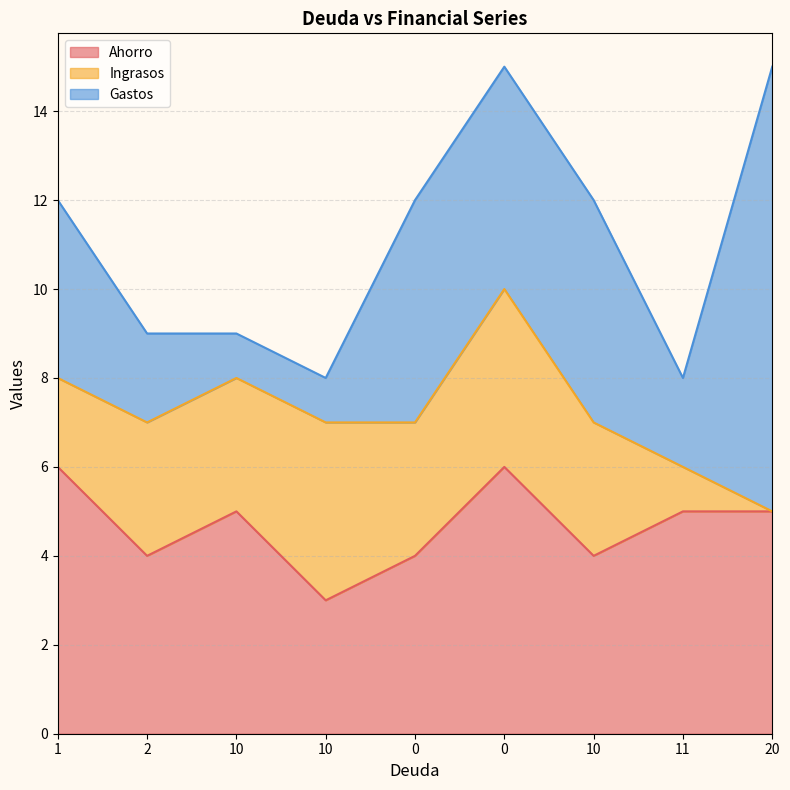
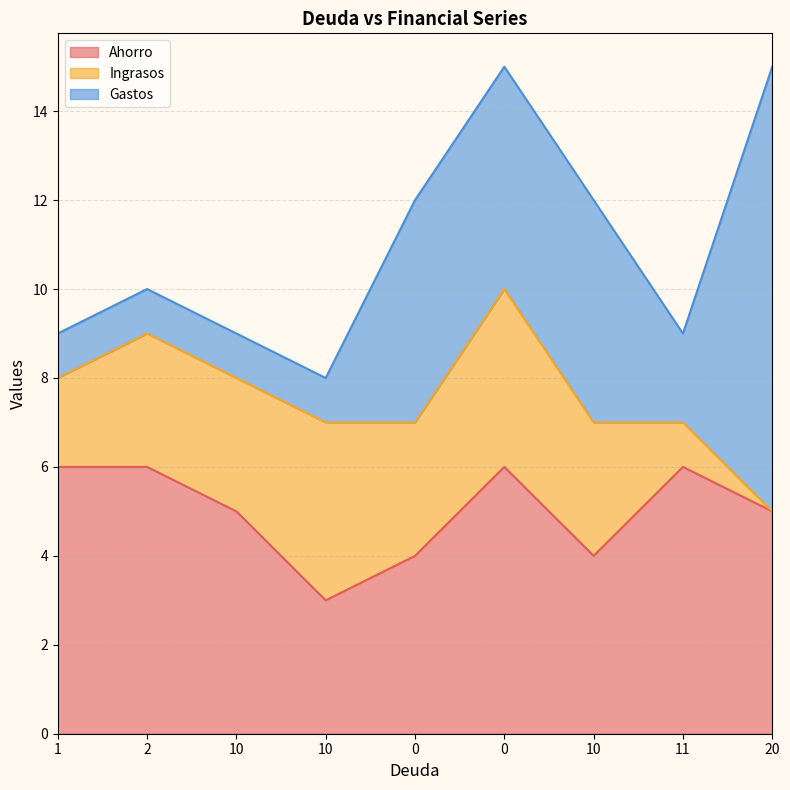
  {
    "Ahorro": {
      "1": 6,
-     "2": 4,
-     "11": 5
+     "2": 6,
+     "11": 6
    },
    "Ingrasos": {
      "1": 2,
      "2": 3,
      "11": 1
    },
    "Gastos": {
-     "1": 4,
-     "2": 2,
+     "1": 1,
+     "2": 1,
      "11": 2,
      "20": 10
    }
  }
